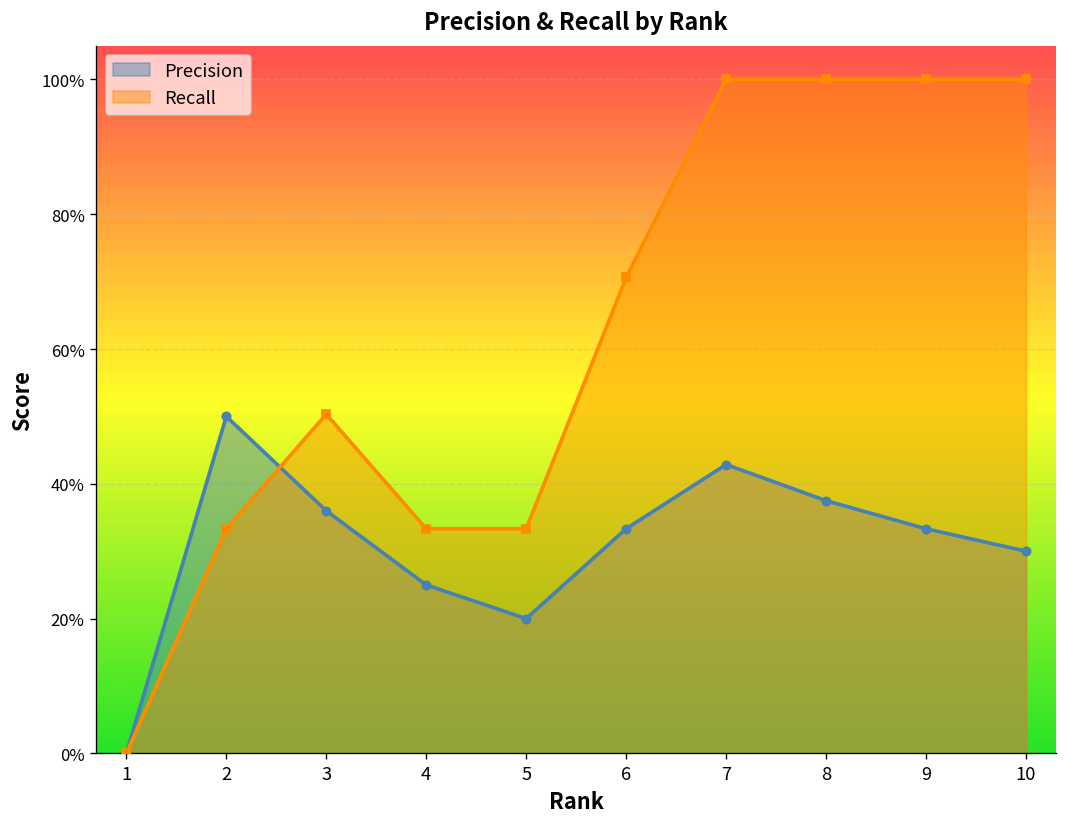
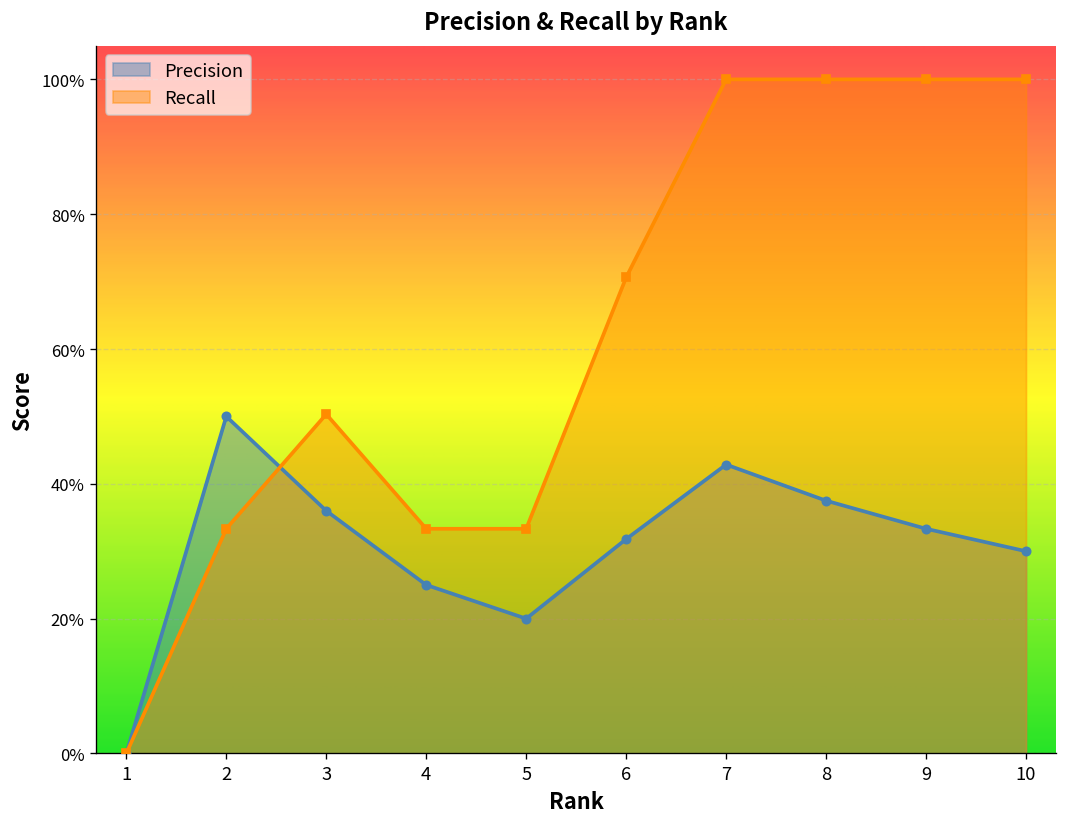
  {
    "Precision": {
      "2": "50%",
      "3": "36%",
      "4": "25%",
      "5": "20%",
-     "6": "33%",
+     "6": "32%",
      "7": "43%",
      "8": "38%",
      "9": "33%",
      "10": "30%"
    },
    "Recall": {
      "2": "33%",
      "3": "50%",
      "4": "33%",
      "5": "33%",
      "6": "71%",
      "7": "100%",
      "8": "100%",
      "9": "100%",
      "10": "100%"
    }
  }
